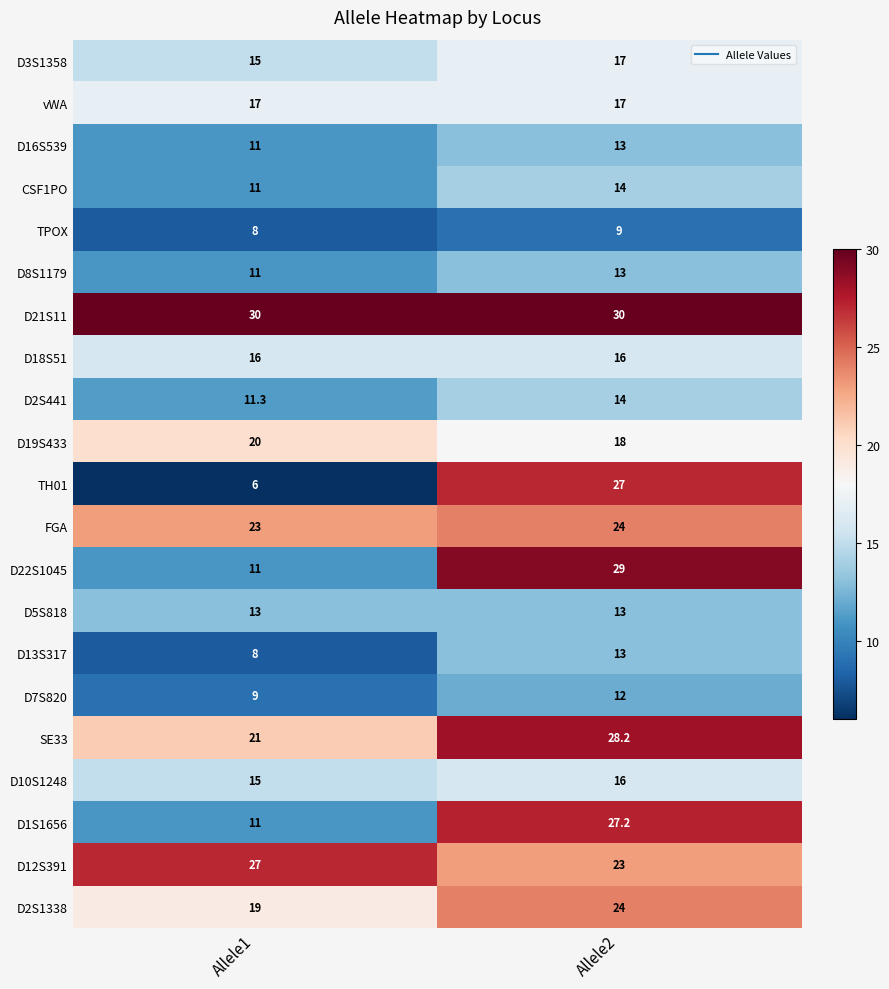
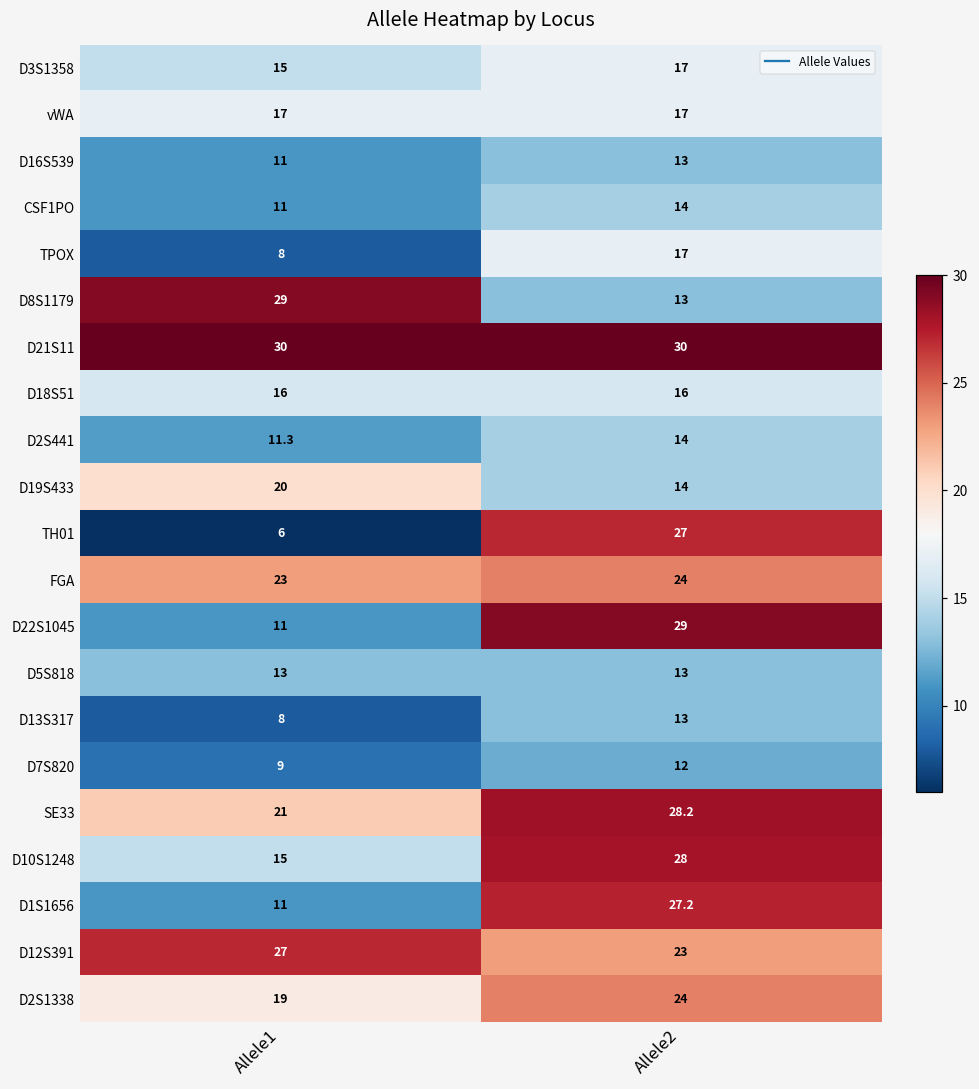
  {
    "D3S1358": {
      "Allele1": 15,
      "Allele2": 17
    },
    "vWA": {
      "Allele1": 17,
      "Allele2": 17
    },
    "D16S539": {
      "Allele1": 11,
      "Allele2": 13
    },
    "CSF1PO": {
      "Allele1": 11,
      "Allele2": 14
    },
    "TPOX": {
      "Allele1": 8,
-     "Allele2": 9
+     "Allele2": 17
    },
    "D8S1179": {
-     "Allele1": 11,
+     "Allele1": 29,
      "Allele2": 13
    },
    "D21S11": {
      "Allele1": 30,
      "Allele2": 30
    },
    "D18S51": {
      "Allele1": 16,
      "Allele2": 16
    },
    "D2S441": {
      "Allele1": 11.3,
      "Allele2": 14
    },
    "D19S433": {
      "Allele1": 20,
-     "Allele2": 18
+     "Allele2": 14
    },
    "TH01": {
      "Allele1": 6,
      "Allele2": 27
    },
    "FGA": {
      "Allele1": 23,
      "Allele2": 24
    },
    "D22S1045": {
      "Allele1": 11,
      "Allele2": 29
    },
    "D5S818": {
      "Allele1": 13,
      "Allele2": 13
    },
    "D13S317": {
      "Allele1": 8,
      "Allele2": 13
    },
    "D7S820": {
      "Allele1": 9,
      "Allele2": 12
    },
    "SE33": {
      "Allele1": 21,
      "Allele2": 28.2
    },
    "D10S1248": {
      "Allele1": 15,
-     "Allele2": 16
+     "Allele2": 28
    },
    "D1S1656": {
      "Allele1": 11,
      "Allele2": 27.2
    },
    "D12S391": {
      "Allele1": 27,
      "Allele2": 23
    },
    "D2S1338": {
      "Allele1": 19,
      "Allele2": 24
    }
  }
